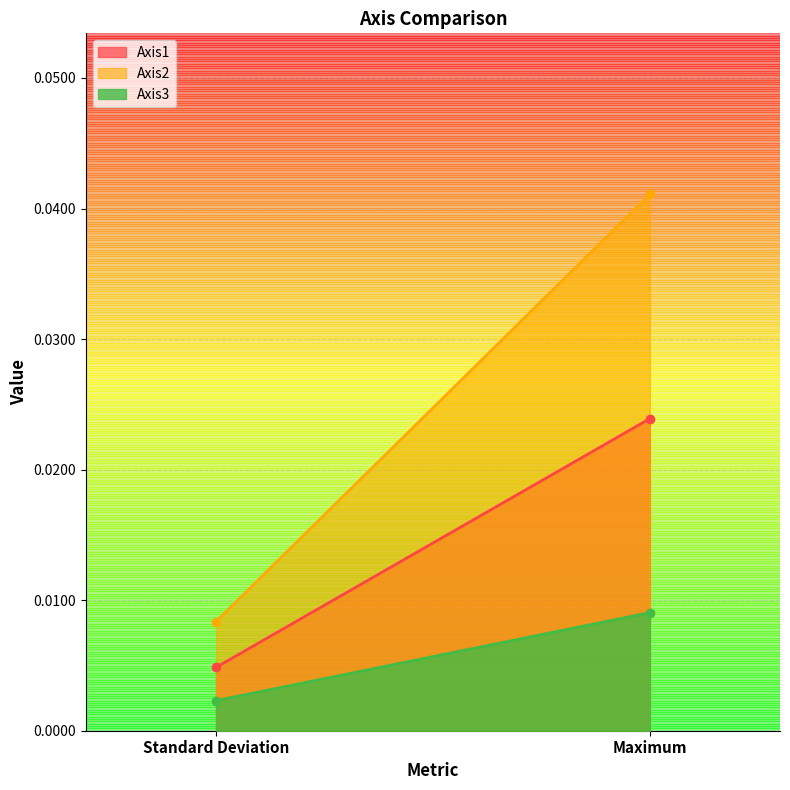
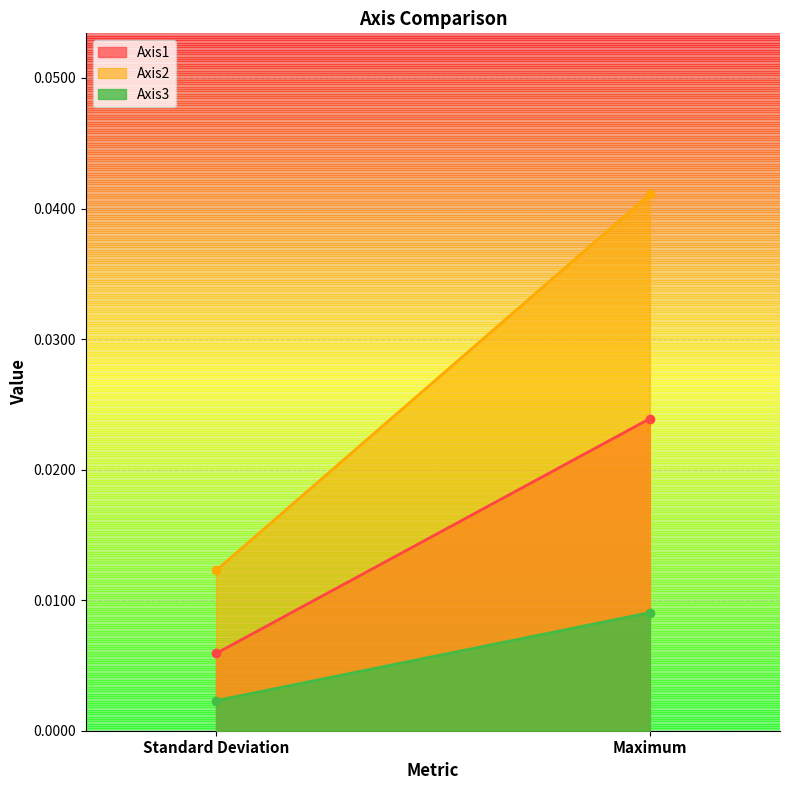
  {
    "Axis1": {
-     "Standard Deviation": 0.0049,
+     "Standard Deviation": 0.0059,
      "Maximum": 0.0239
    },
    "Axis2": {
-     "Standard Deviation": 0.0084,
+     "Standard Deviation": 0.0123,
      "Maximum": 0.0411
    },
    "Axis3": {
      "Standard Deviation": 0.0023,
      "Maximum": 0.0090
    }
  }
